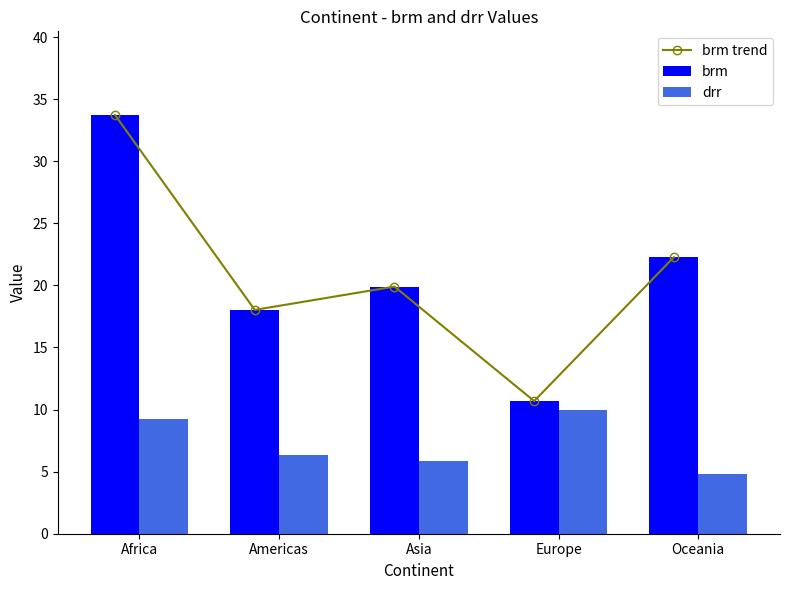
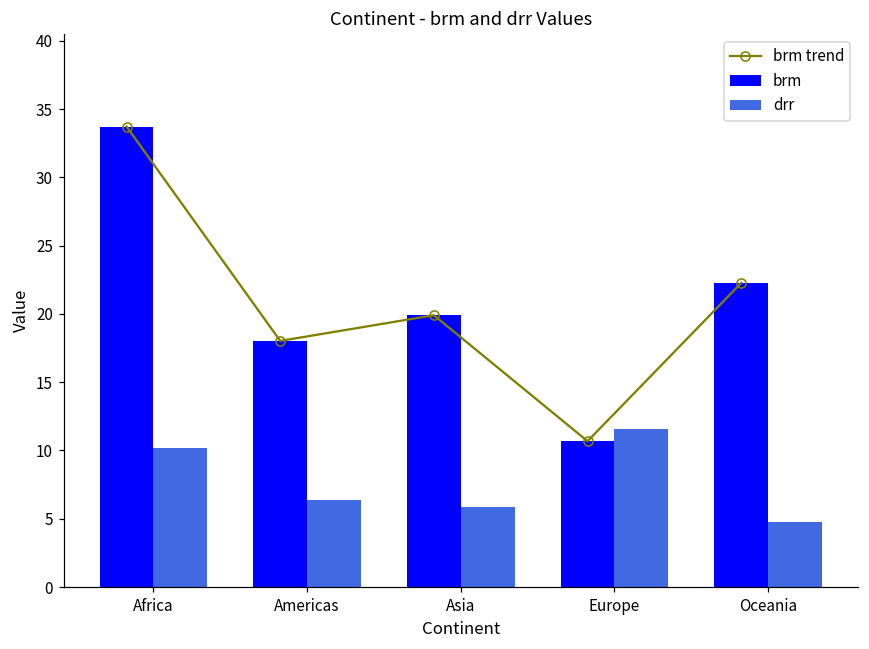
  {
    "brm": {
      "Africa": 33.7,
      "Americas": 18.0,
      "Asia": 19.9,
      "Europe": 10.7,
      "Oceania": 22.3
    },
    "drr": {
-     "Africa": 9.2,
+     "Africa": 10.2,
      "Americas": 6.4,
      "Asia": 5.9,
-     "Europe": 10.0,
+     "Europe": 11.6,
      "Oceania": 4.8
    }
  }
